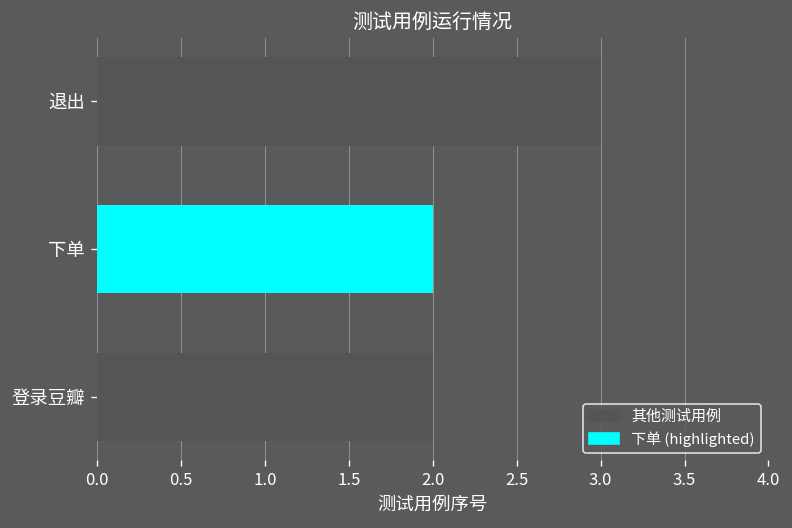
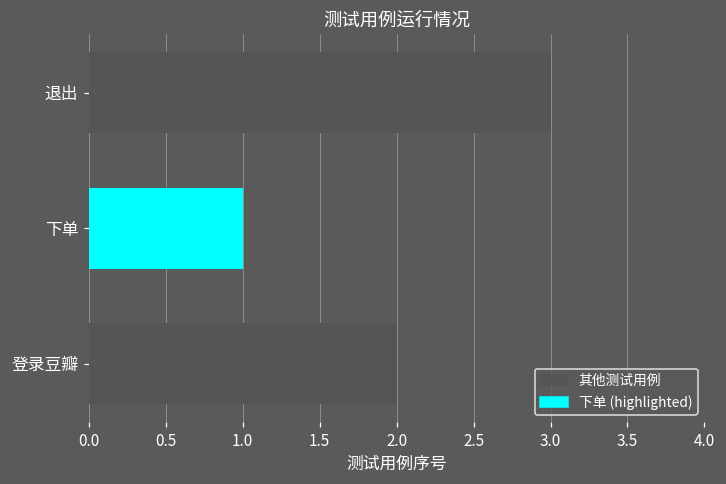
  {
    "退出": 3,
-   "下单": 2,
+   "下单": 1,
    "登录豆瓣": 2
  }
